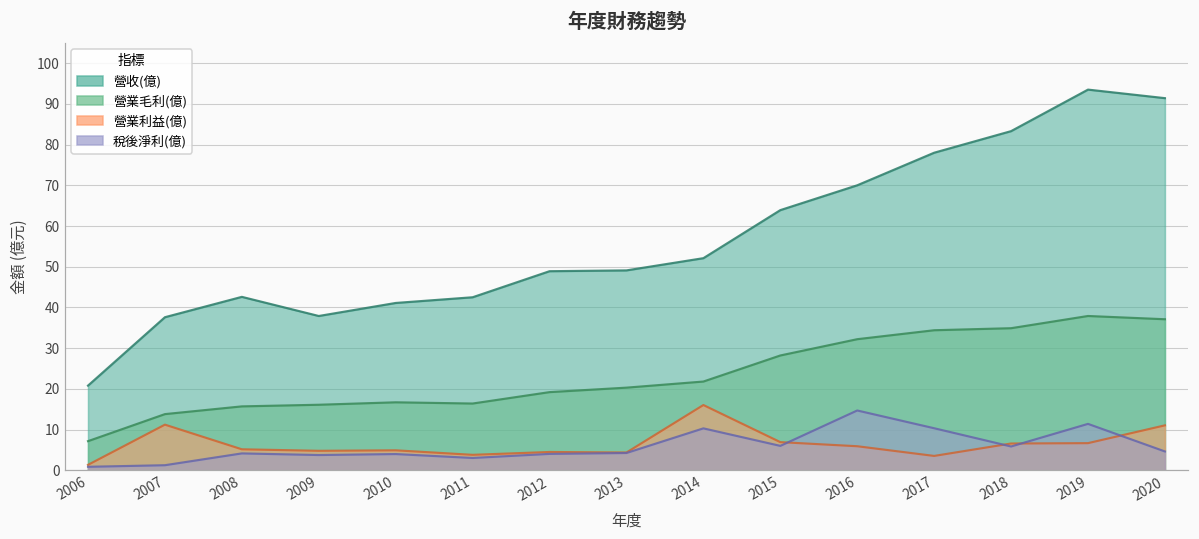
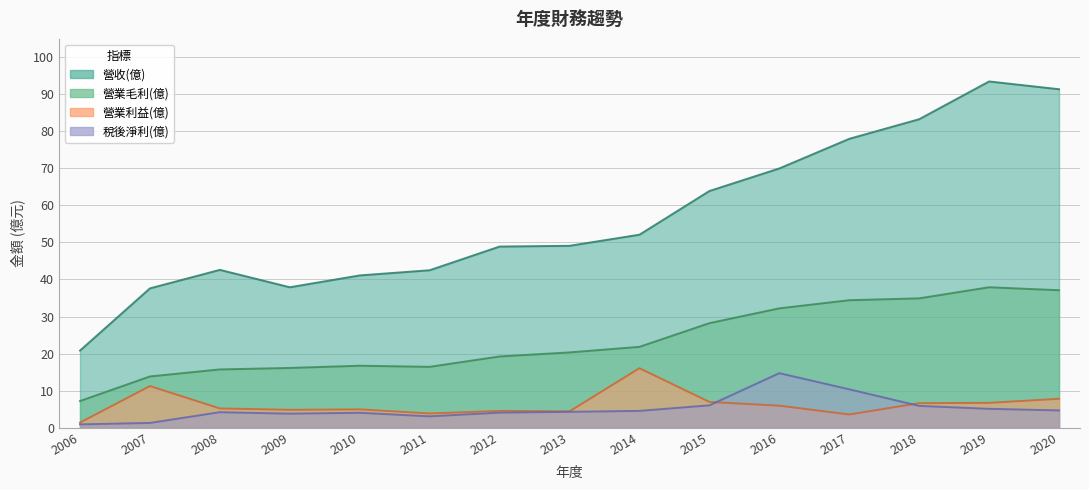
  {
    "營業利益(億)": {
      "2007": 11,
      "2008": 5,
      "2009": 5,
      "2010": 5,
      "2011": 4,
      "2014": 16,
      "2015": 7,
      "2016": 6,
      "2017": 4,
      "2018": 7,
      "2019": 7,
-     "2020": 11
+     "2020": 8
    },
    "稅後淨利(億)": {
      "2007": 1,
      "2008": 4,
      "2009": 4,
      "2010": 4,
      "2011": 3,
-     "2014": 10,
+     "2014": 5,
      "2015": 6,
      "2016": 15,
      "2017": 10,
      "2018": 6,
-     "2019": 11,
+     "2019": 5,
      "2020": 5
    }
  }
